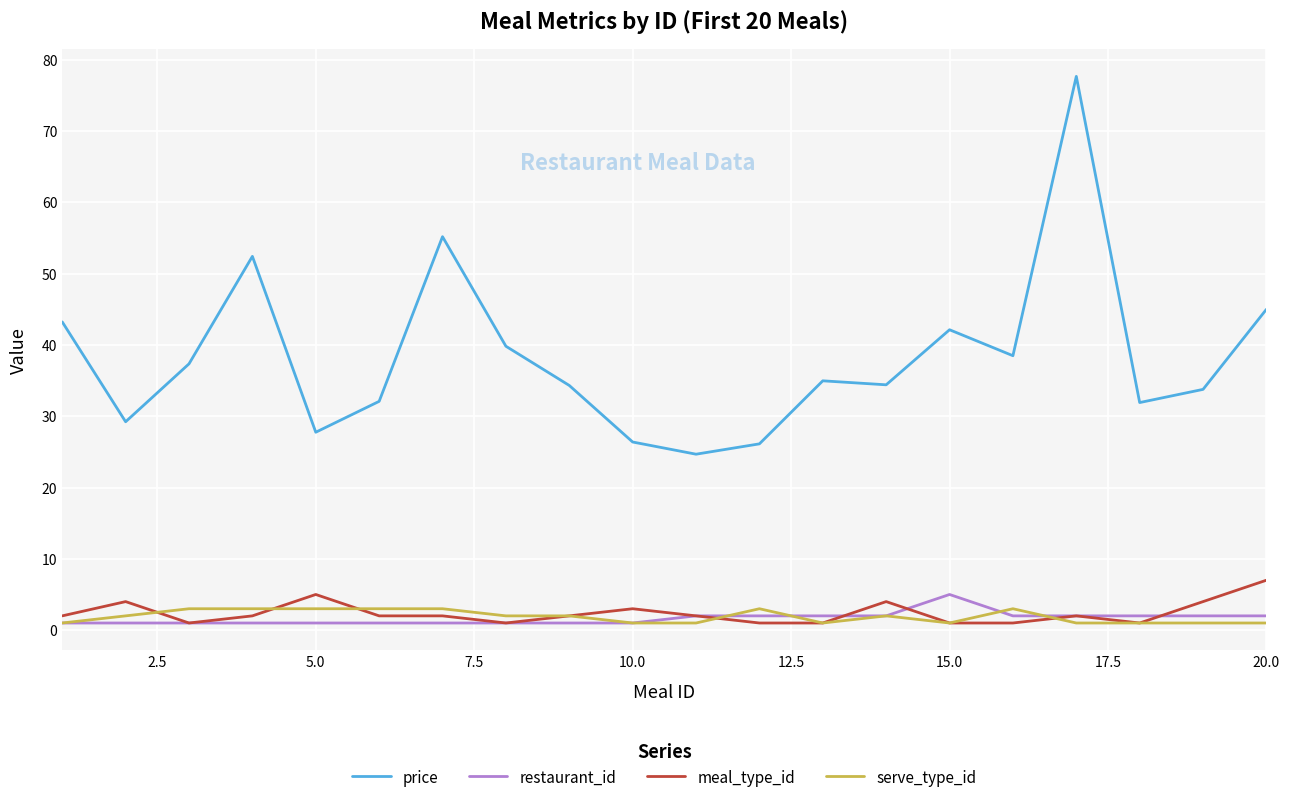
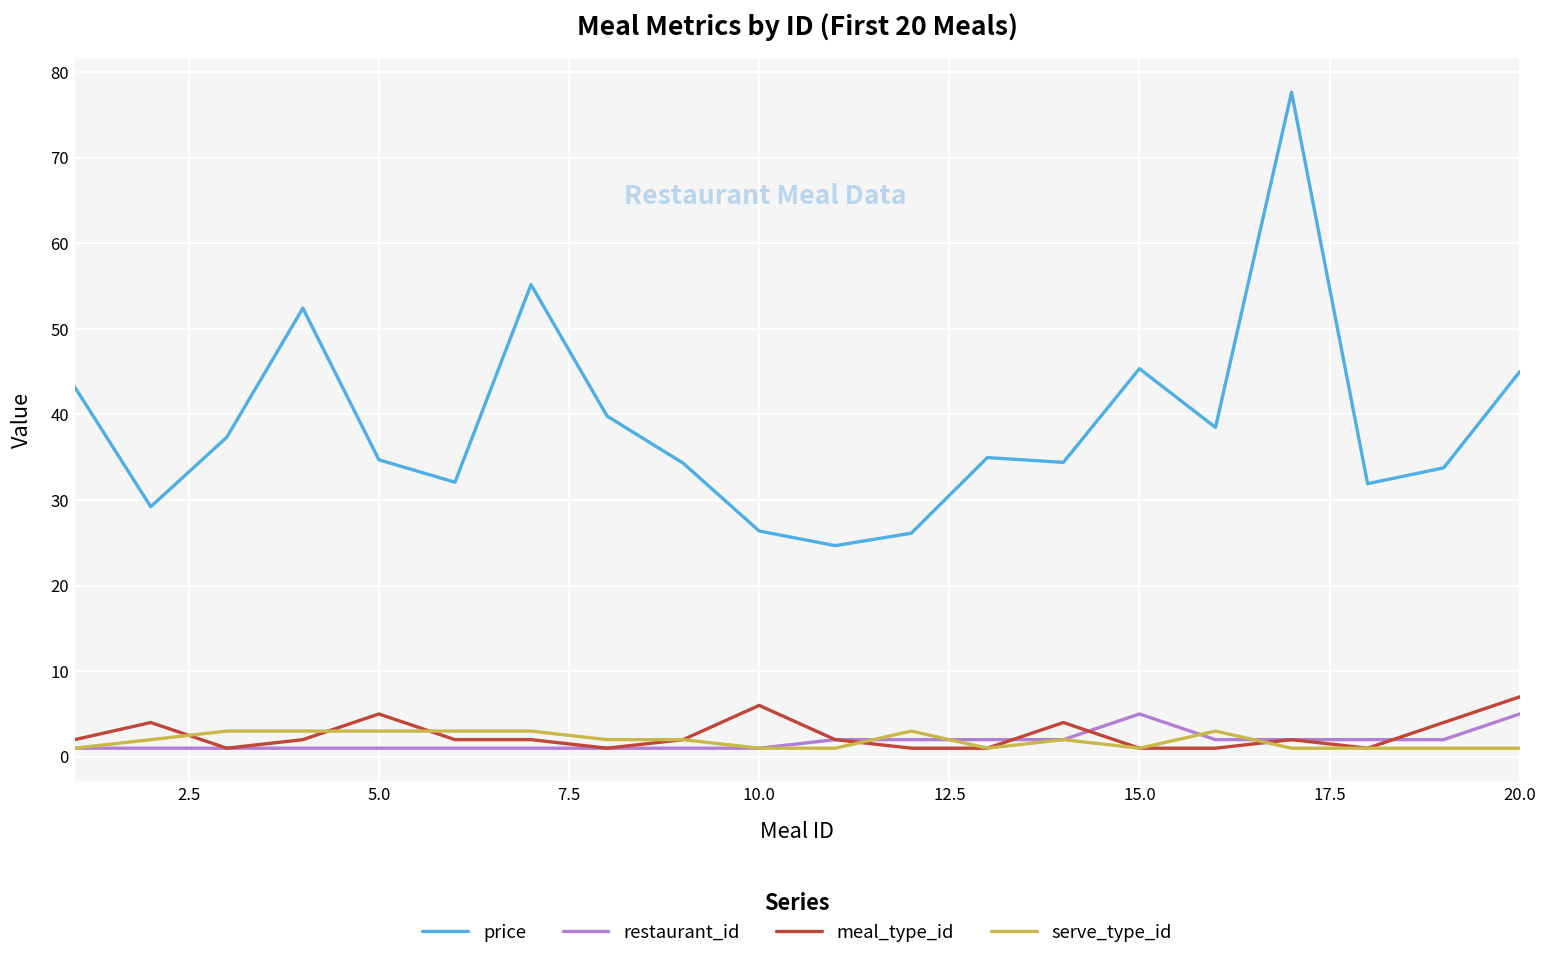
  {
    "price": {
-     "5.0": 28,
+     "5.0": 35,
      "10.0": 26,
-     "15.0": 42,
+     "15.0": 45,
      "20.0": 45
    },
    "restaurant_id": {
      "5.0": 1,
      "15.0": 5,
-     "20.0": 2
+     "20.0": 5
    },
    "meal_type_id": {
      "5.0": 5,
-     "10.0": 3,
+     "10.0": 6,
      "20.0": 7
    },
    "serve_type_id": {
      "5.0": 3,
      "20.0": 1
    }
  }
